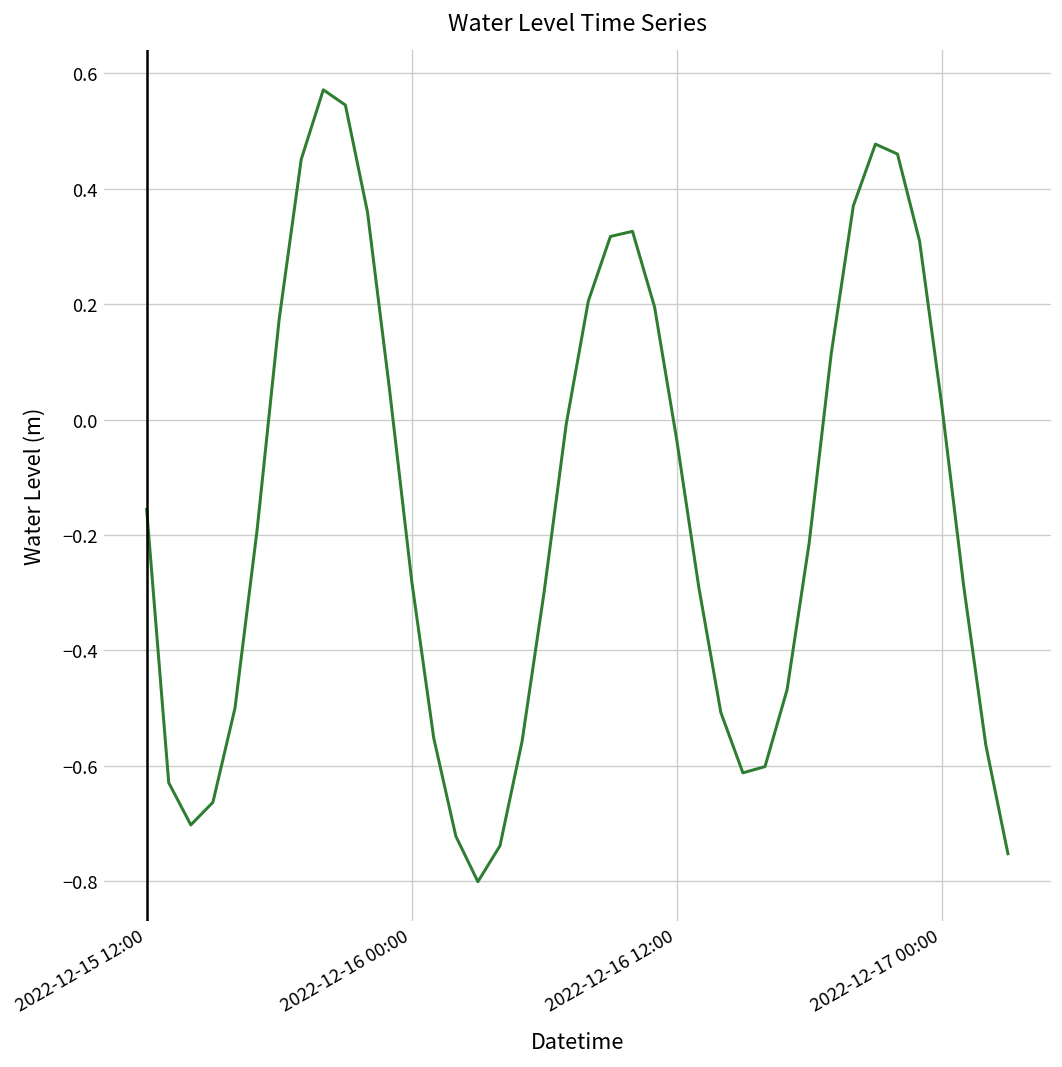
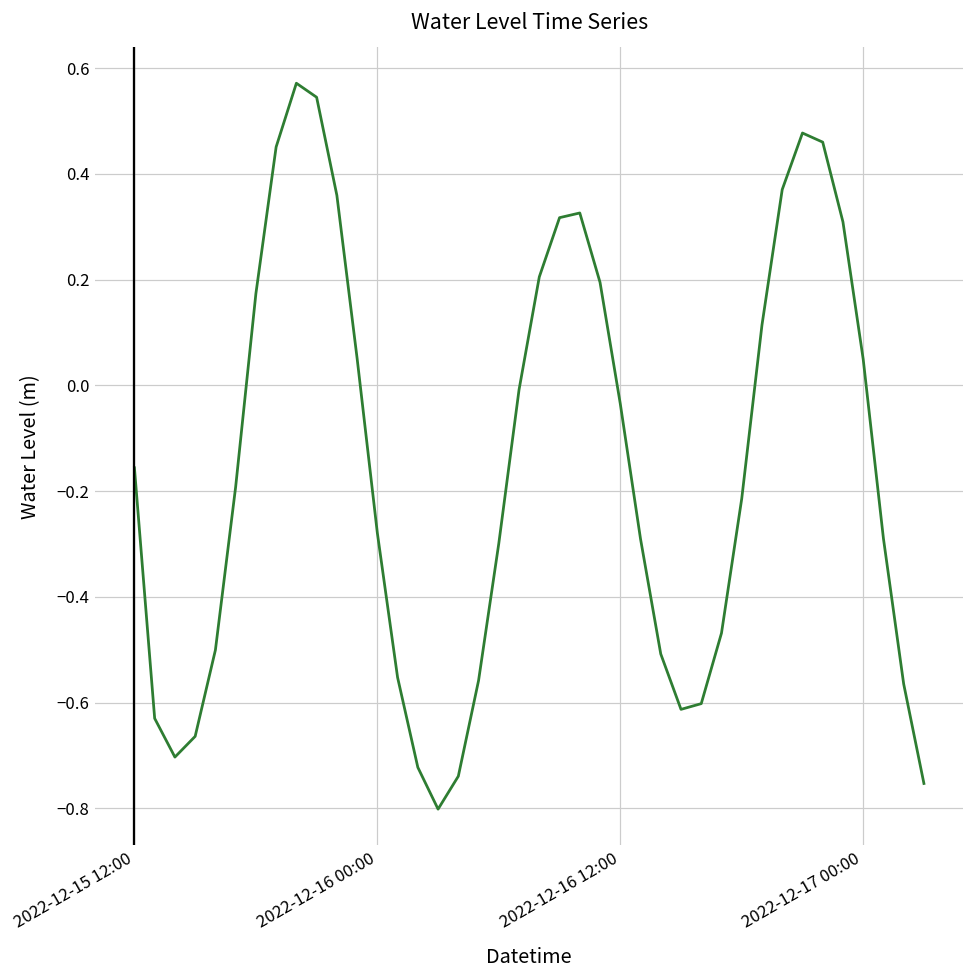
  {
    "2022-12-15 12:00": -0.16,
    "2022-12-16 00:00": -0.28,
    "2022-12-16 12:00": -0.03,
-   "2022-12-17 00:00": 0.03
+   "2022-12-17 00:00": 0.05
  }
